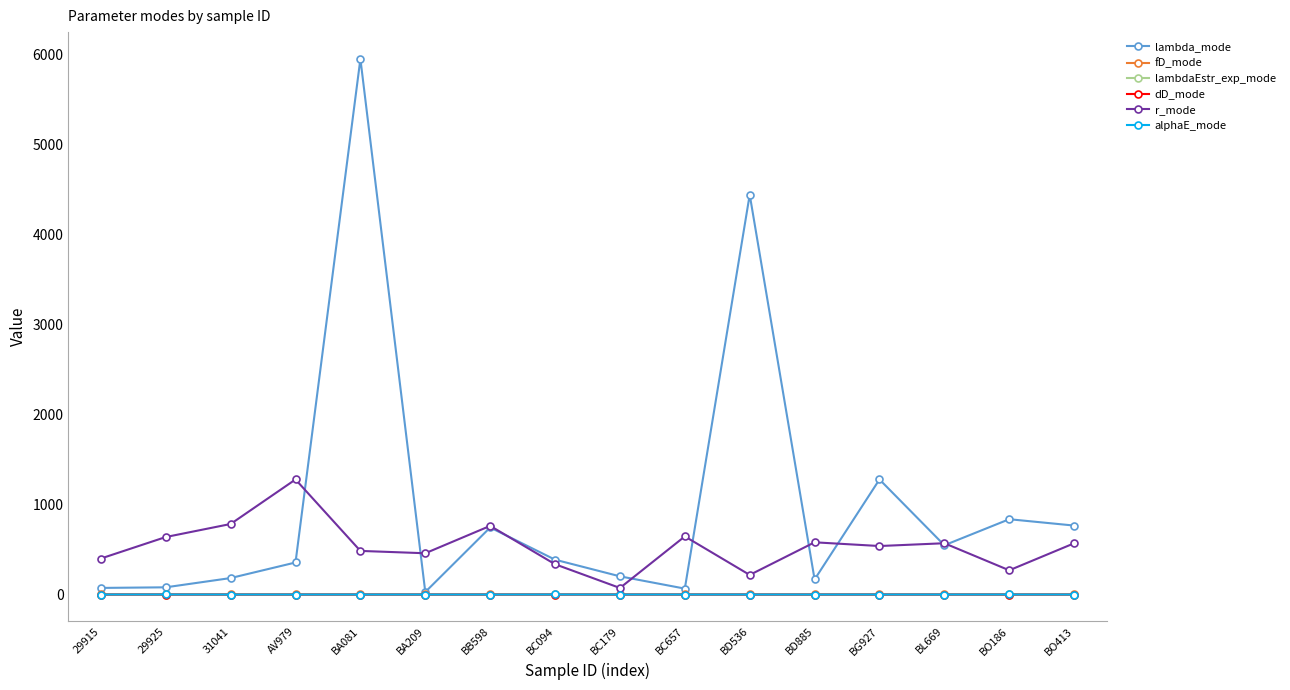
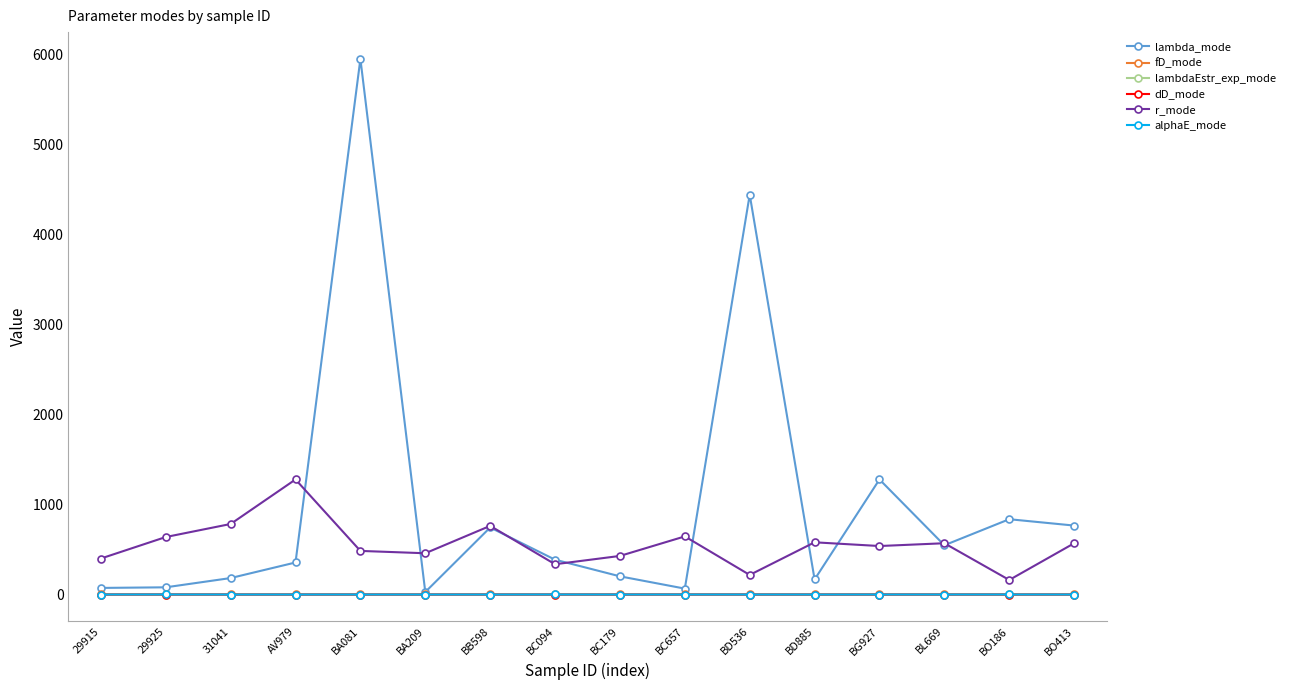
  {
    "lambda_mode": {
      "29915": 100,
      "29925": 100,
      "31041": 200,
      "AV979": 400,
      "BA081": 6000,
      "BC094": 400,
      "BC179": 200,
      "BC657": 100,
      "BD536": 4400,
      "BD885": 200,
      "BG927": 1300,
      "BO186": 800,
      "BO413": 800
    },
    "r_mode": {
      "29915": 400,
      "29925": 600,
      "31041": 800,
      "AV979": 1300,
      "BA081": 500,
      "BA209": 500,
      "BC094": 300,
-     "BC179": 100,
+     "BC179": 400,
      "BC657": 600,
      "BD536": 200,
      "BD885": 600,
      "BG927": 500,
-     "BO186": 300,
+     "BO186": 200,
      "BO413": 600
    }
  }
